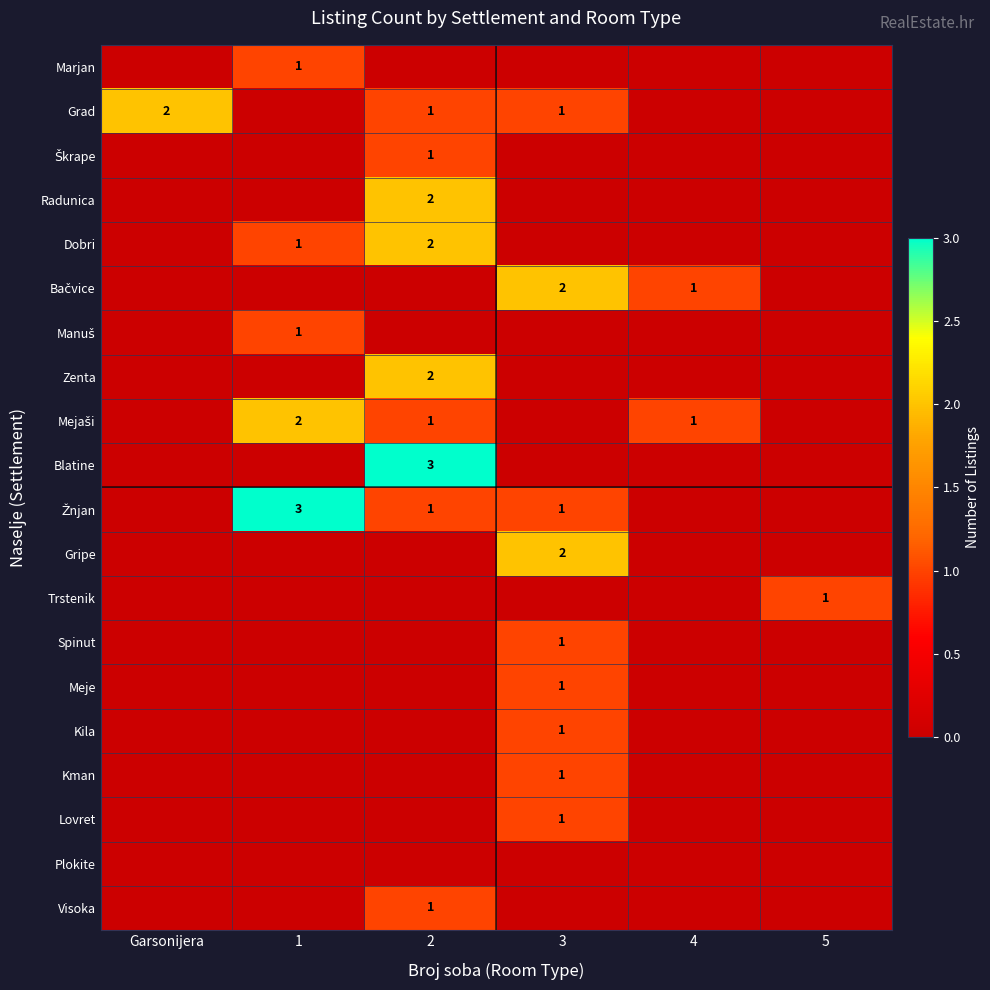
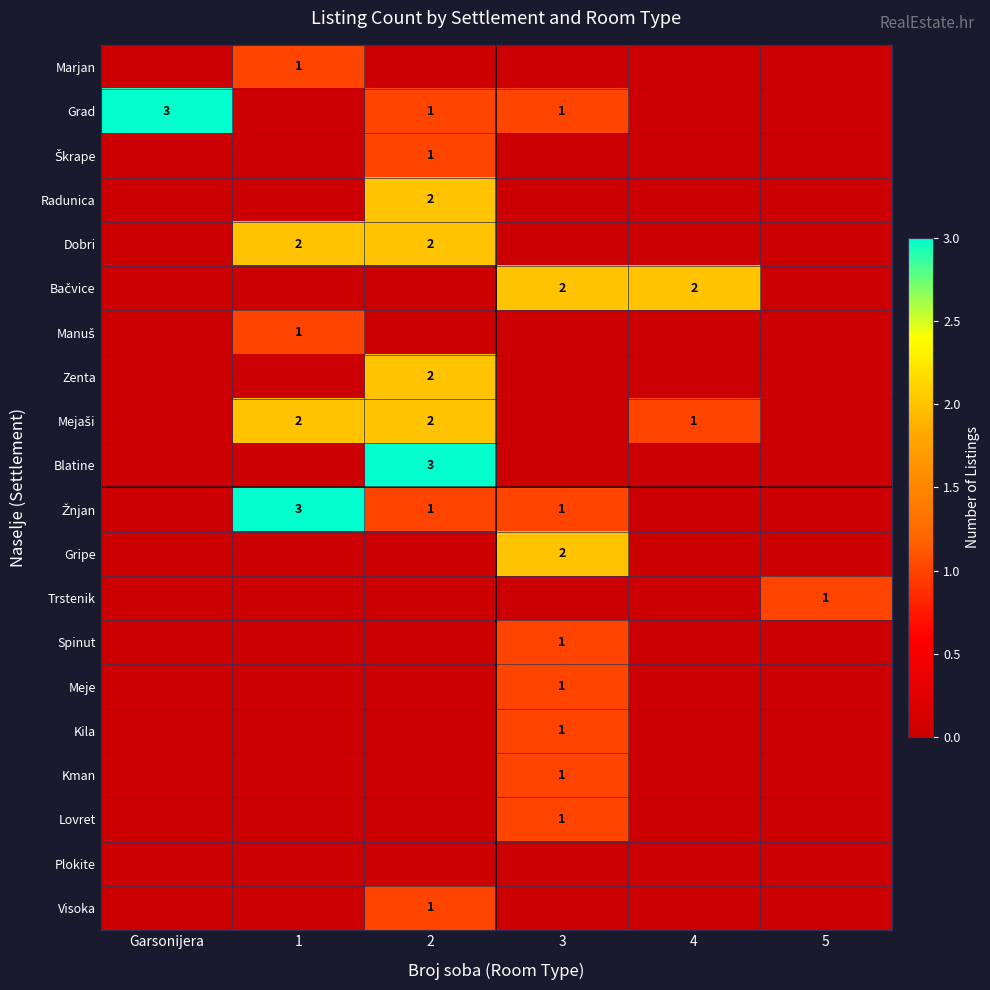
  {
    "Marjan": {
      "1": 1
    },
    "Grad": {
-     "Garsonijera": 2,
+     "Garsonijera": 3,
      "2": 1,
      "3": 1
    },
    "Škrape": {
      "2": 1
    },
    "Radunica": {
      "2": 2
    },
    "Dobri": {
-     "1": 1,
+     "1": 2,
      "2": 2
    },
    "Bačvice": {
      "3": 2,
-     "4": 1
+     "4": 2
    },
    "Manuš": {
      "1": 1
    },
    "Zenta": {
      "2": 2
    },
    "Mejaši": {
      "1": 2,
-     "2": 1,
+     "2": 2,
      "4": 1
    },
    "Blatine": {
      "2": 3
    },
    "Žnjan": {
      "1": 3,
      "2": 1,
      "3": 1
    },
    "Gripe": {
      "3": 2
    },
    "Trstenik": {
      "5": 1
    },
    "Spinut": {
      "3": 1
    },
    "Meje": {
      "3": 1
    },
    "Kila": {
      "3": 1
    },
    "Kman": {
      "3": 1
    },
    "Lovret": {
      "3": 1
    },
    "Visoka": {
      "2": 1
    }
  }
